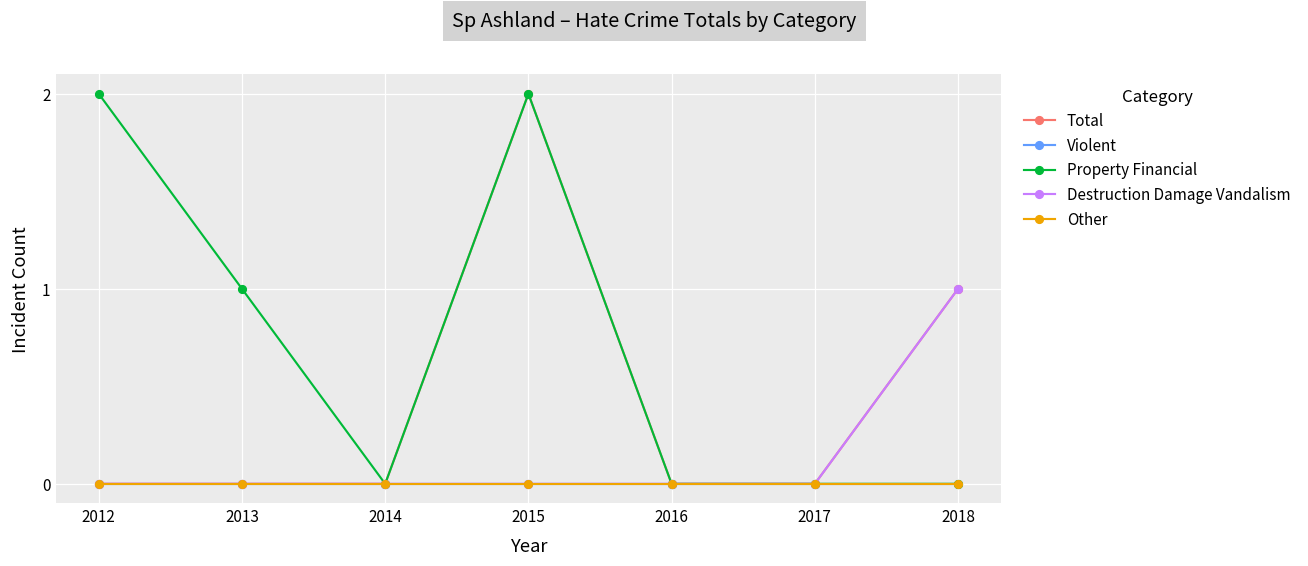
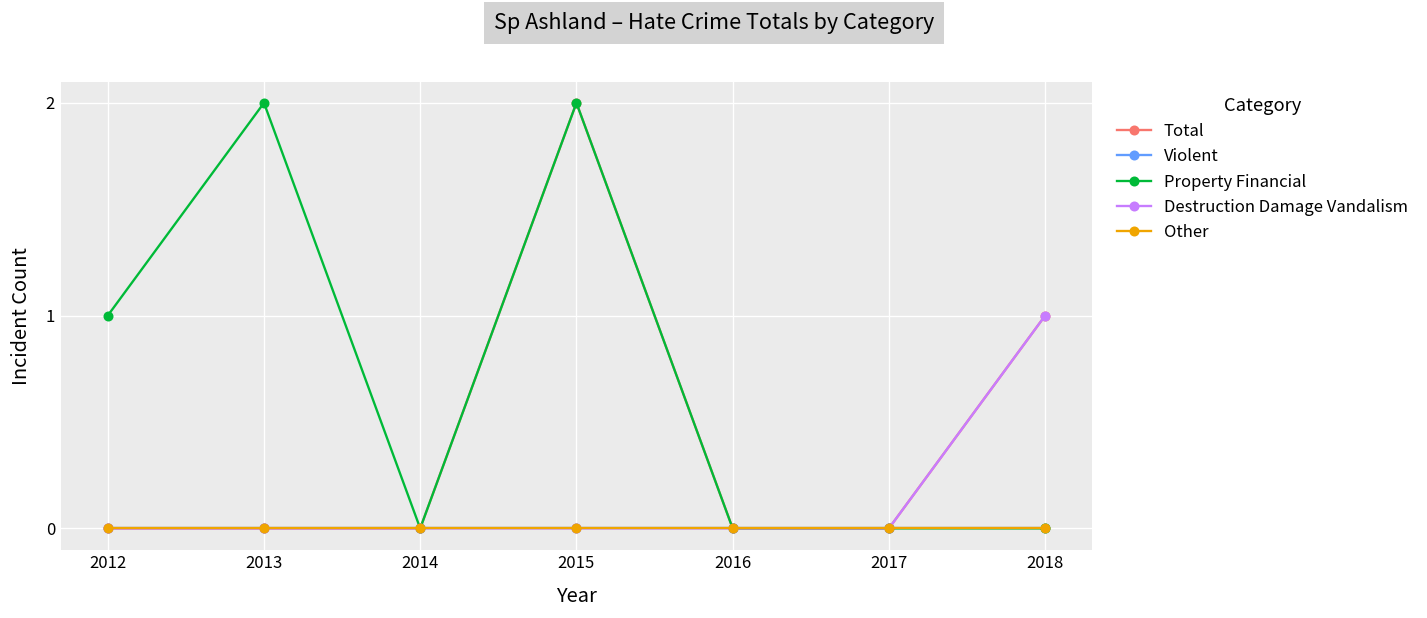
  {
    "Property Financial": {
-     "2012": 2,
-     "2013": 1
+     "2012": 1,
+     "2013": 2
    }
  }
